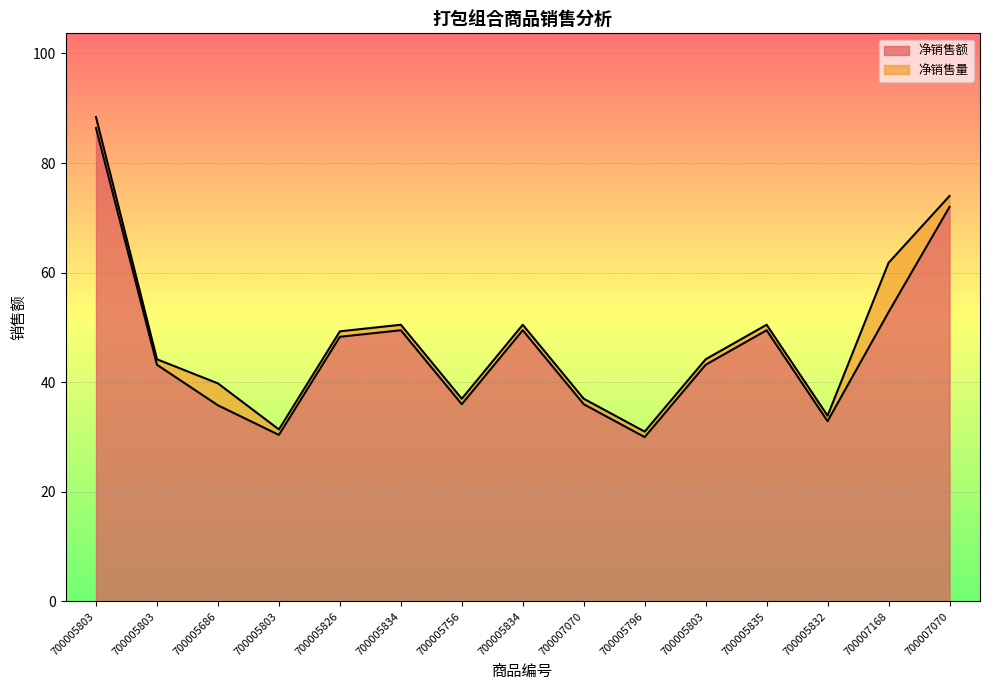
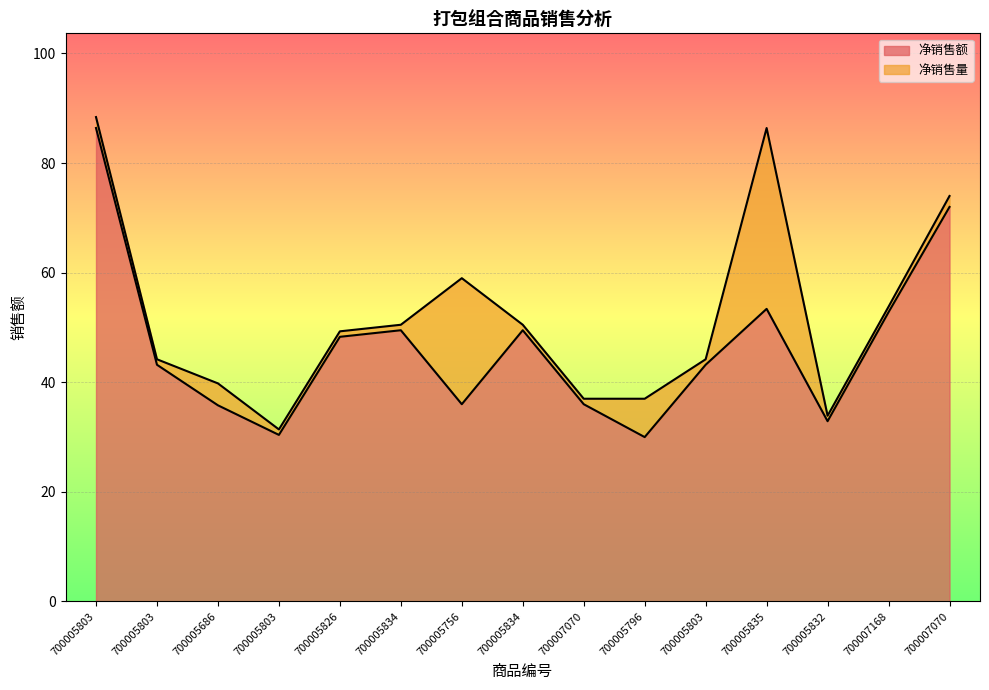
  {
    "净销售额": {
      "700005686": 36,
      "700005826": 48,
      "700005756": 36,
      "700005796": 30,
-     "700005835": 50,
+     "700005835": 53,
      "700005832": 33,
      "700007168": 53
    },
    "净销售量": {
      "700005686": 4,
      "700005826": 1,
-     "700005756": 1,
-     "700005796": 1,
-     "700005835": 1,
+     "700005756": 23,
+     "700005796": 7,
+     "700005835": 33,
      "700005832": 1,
-     "700007168": 9
+     "700007168": 1
    }
  }
